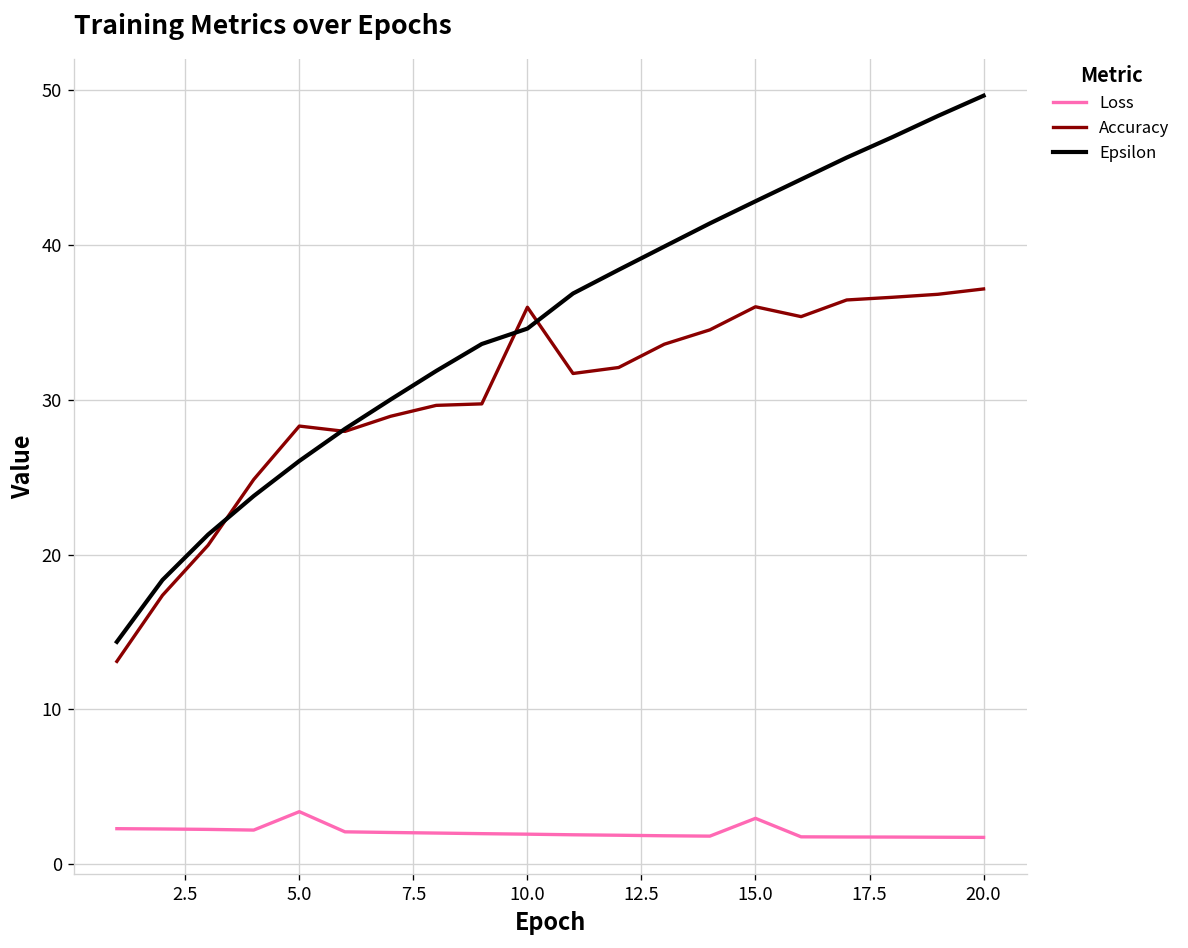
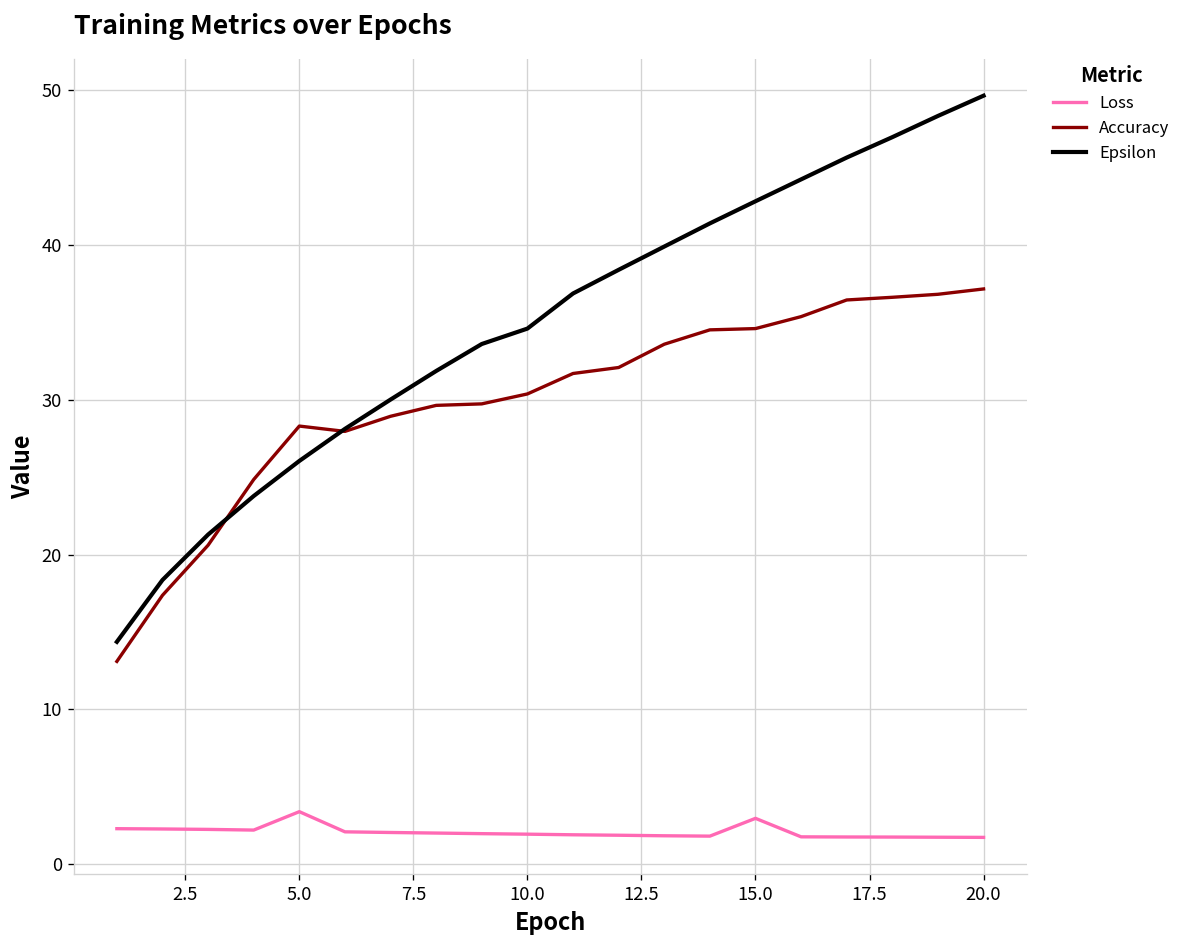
  {
    "Loss": {
      "5.0": 3.4,
      "10.0": 1.9,
      "15.0": 3.0,
      "20.0": 1.7
    },
    "Accuracy": {
      "5.0": 28.3,
-     "10.0": 36.0,
-     "15.0": 36.0,
+     "10.0": 30.4,
+     "15.0": 34.6,
      "20.0": 37.2
    },
    "Epsilon": {
      "5.0": 26.1,
      "10.0": 34.6,
      "15.0": 42.8,
      "20.0": 49.7
    }
  }
